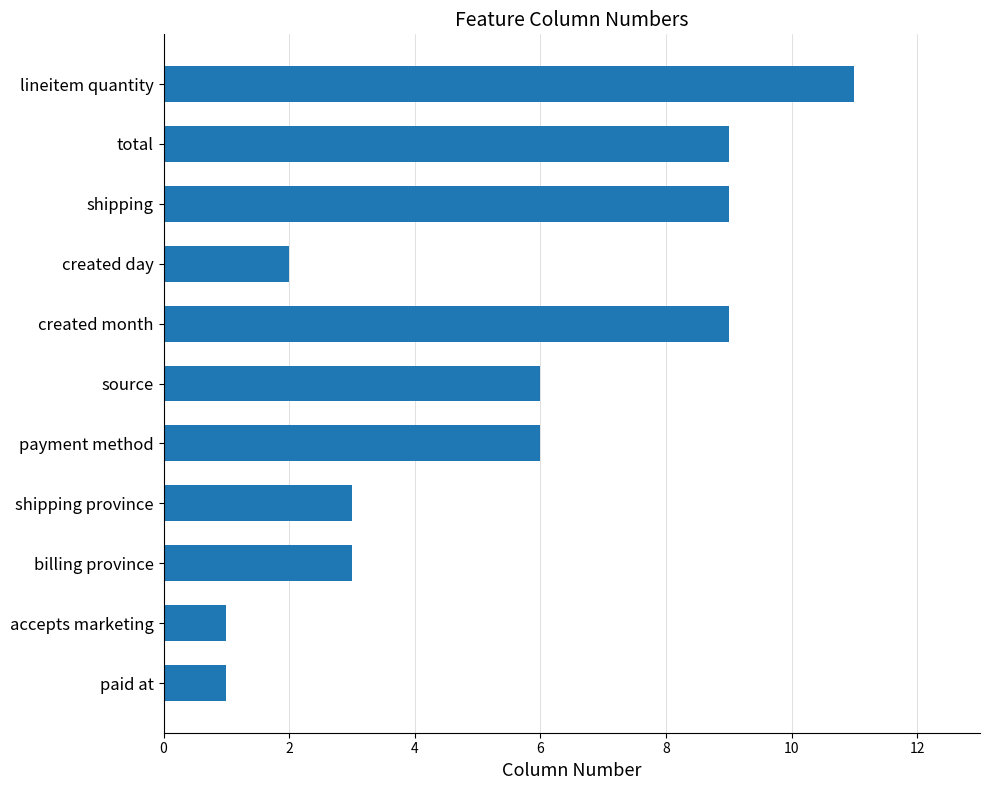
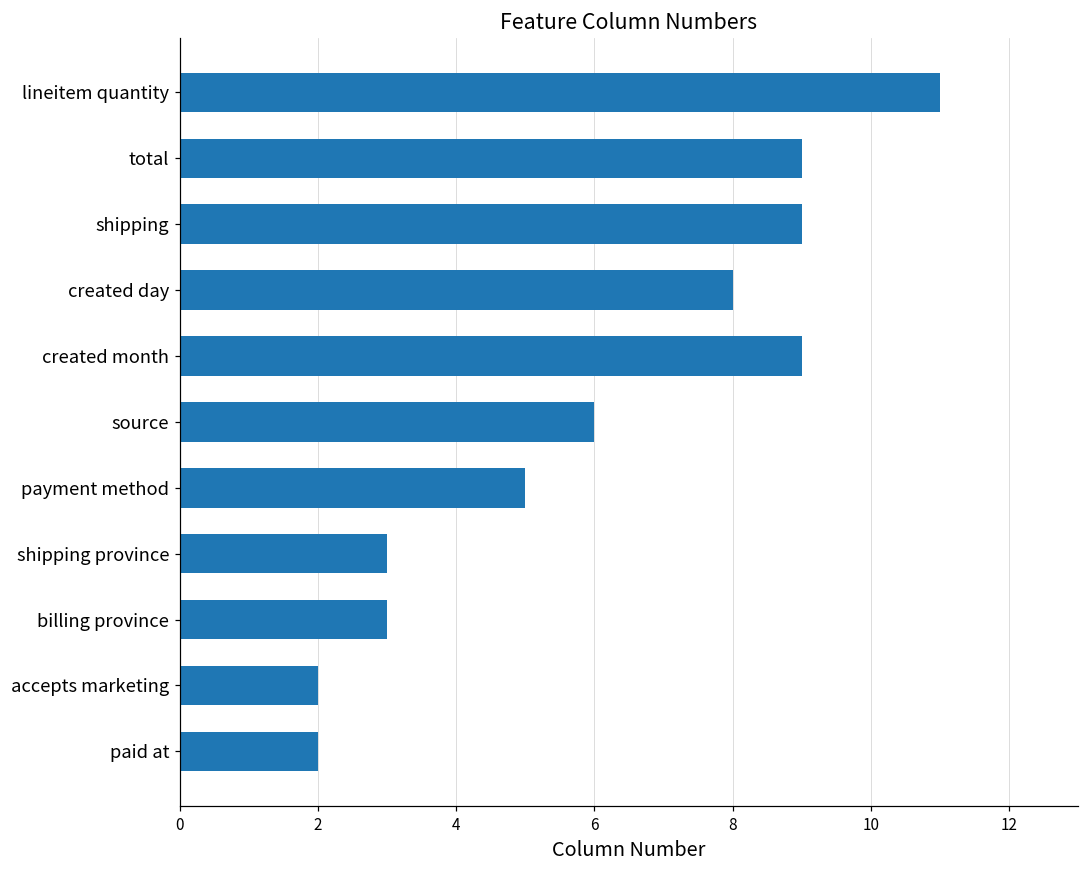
  {
    "lineitem quantity": 11,
    "total": 9,
    "shipping": 9,
-   "created day": 2,
+   "created day": 8,
    "created month": 9,
    "source": 6,
-   "payment method": 6,
+   "payment method": 5,
    "shipping province": 3,
    "billing province": 3,
-   "accepts marketing": 1,
-   "paid at": 1
+   "accepts marketing": 2,
+   "paid at": 2
  }
